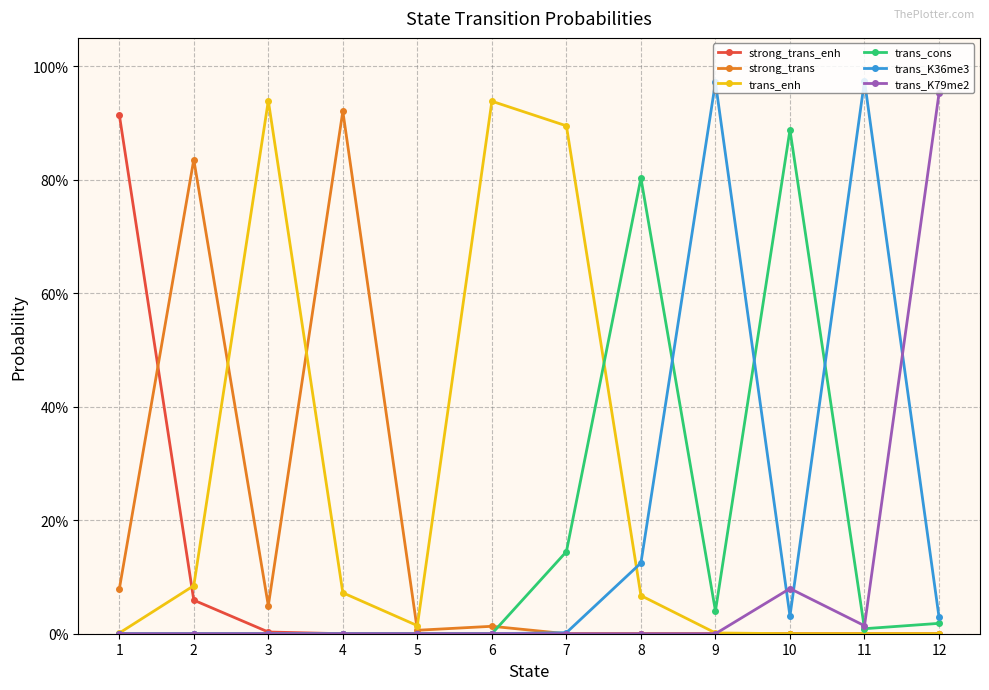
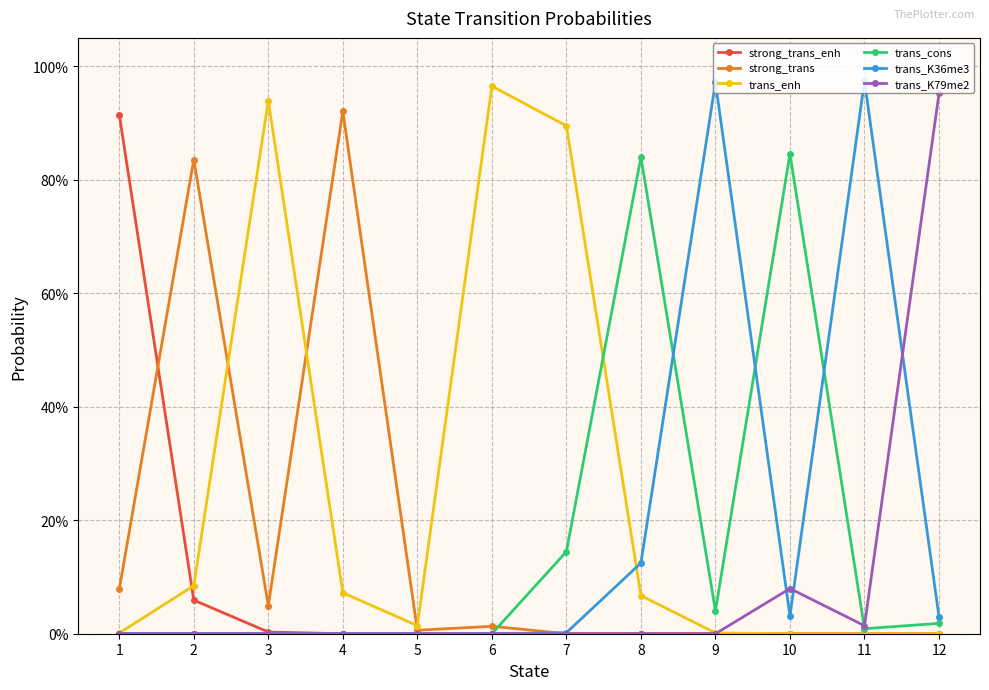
  {
    "trans_enh": {
      "2": "8%",
      "3": "94%",
      "4": "7%",
      "5": "1%",
-     "6": "94%",
+     "6": "96%",
      "7": "89%",
      "8": "7%"
    },
    "trans_cons": {
      "7": "14%",
-     "8": "80%",
+     "8": "84%",
      "9": "4%",
-     "10": "89%",
+     "10": "85%",
      "11": "1%",
      "12": "2%"
    },
    "trans_K36me3": {
      "8": "12%",
      "10": "3%",
      "12": "3%"
    },
    "trans_K79me2": {
      "10": "8%",
      "11": "1%"
    }
  }
